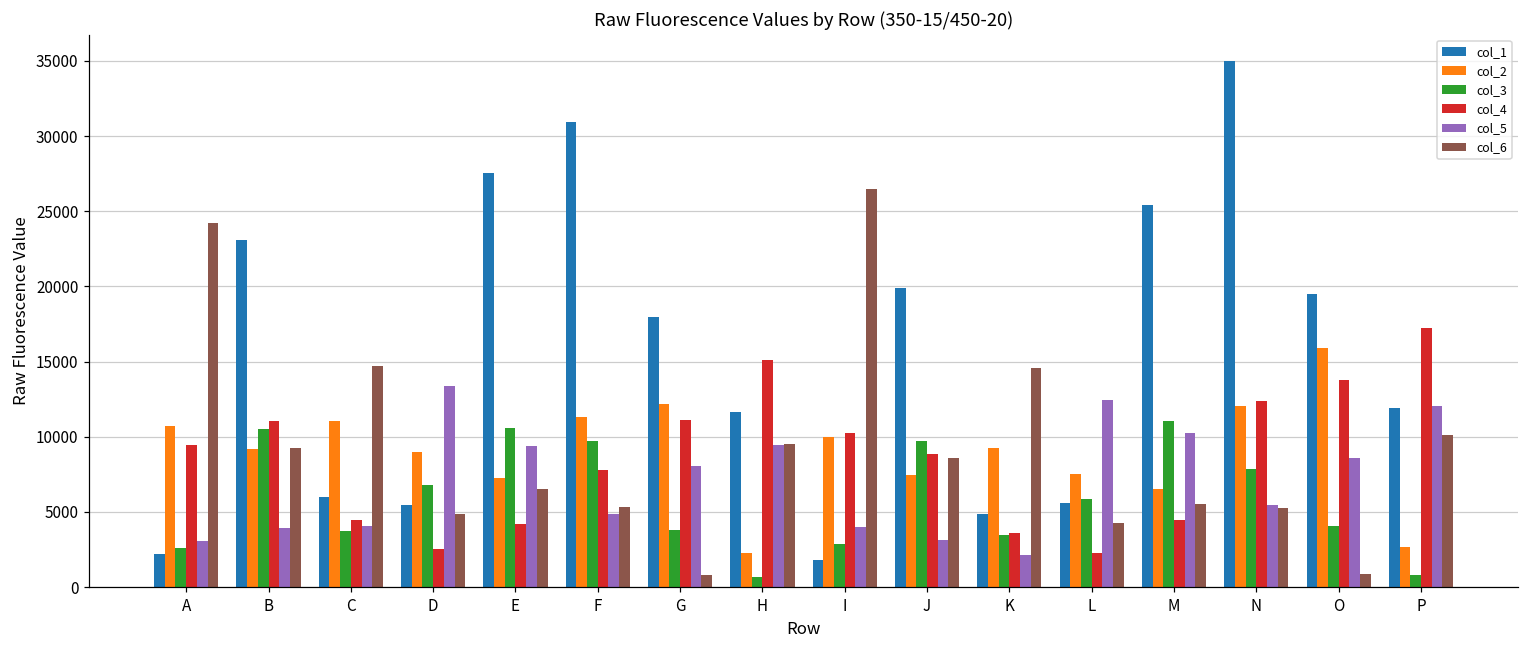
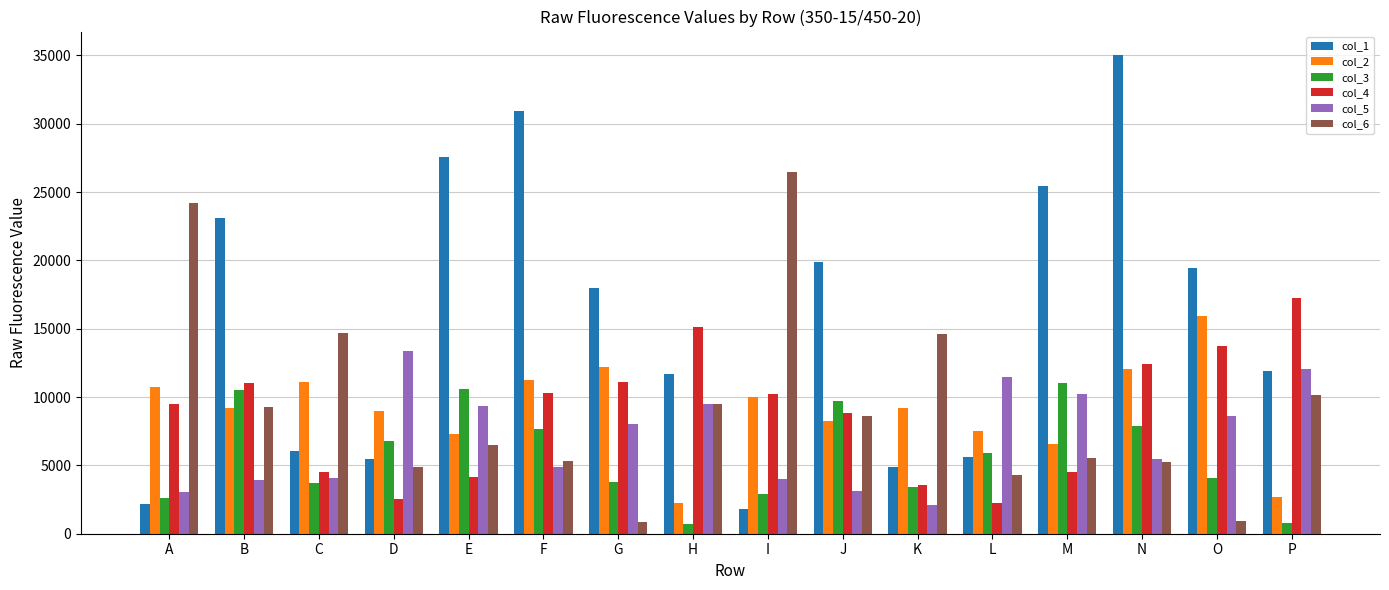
  {
    "col_1": {
      "A": 2200,
      "B": 23100,
      "C": 6000,
      "D": 5500,
      "E": 27500,
      "F": 30900,
      "G": 18000,
      "H": 11700,
      "I": 1800,
      "J": 19900,
      "K": 4900,
      "L": 5600,
      "M": 25400,
      "N": 35000,
      "O": 19500,
      "P": 11900
    },
    "col_2": {
      "A": 10700,
      "B": 9200,
      "C": 11100,
      "D": 9000,
      "E": 7300,
      "F": 11300,
      "G": 12200,
      "H": 2300,
      "I": 10000,
-     "J": 7400,
+     "J": 8200,
      "K": 9200,
      "L": 7500,
      "M": 6600,
      "N": 12000,
      "O": 15900,
      "P": 2700
    },
    "col_3": {
      "A": 2600,
      "B": 10500,
      "C": 3700,
      "D": 6800,
      "E": 10600,
-     "F": 9700,
+     "F": 7700,
      "G": 3800,
      "H": 700,
      "I": 2900,
      "J": 9700,
      "K": 3400,
      "L": 5900,
      "M": 11000,
      "N": 7800,
      "O": 4100,
      "P": 800
    },
    "col_4": {
      "A": 9500,
      "B": 11000,
      "C": 4500,
      "D": 2600,
      "E": 4200,
-     "F": 7800,
+     "F": 10300,
      "G": 11100,
      "H": 15100,
      "I": 10300,
      "J": 8800,
      "K": 3600,
      "L": 2300,
      "M": 4500,
      "N": 12400,
      "O": 13700,
      "P": 17200
    },
    "col_5": {
      "A": 3100,
      "B": 3900,
      "C": 4100,
      "D": 13300,
      "E": 9400,
      "F": 4900,
      "G": 8000,
      "H": 9500,
      "I": 4000,
      "J": 3100,
      "K": 2100,
-     "L": 12500,
+     "L": 11500,
      "M": 10200,
      "N": 5500,
      "O": 8600,
      "P": 12100
    },
    "col_6": {
      "A": 24200,
      "B": 9300,
      "C": 14700,
      "D": 4800,
      "E": 6500,
      "F": 5400,
      "G": 800,
      "H": 9500,
      "I": 26500,
      "J": 8600,
      "K": 14600,
      "L": 4300,
      "M": 5500,
      "N": 5300,
      "O": 900,
      "P": 10100
    }
  }
